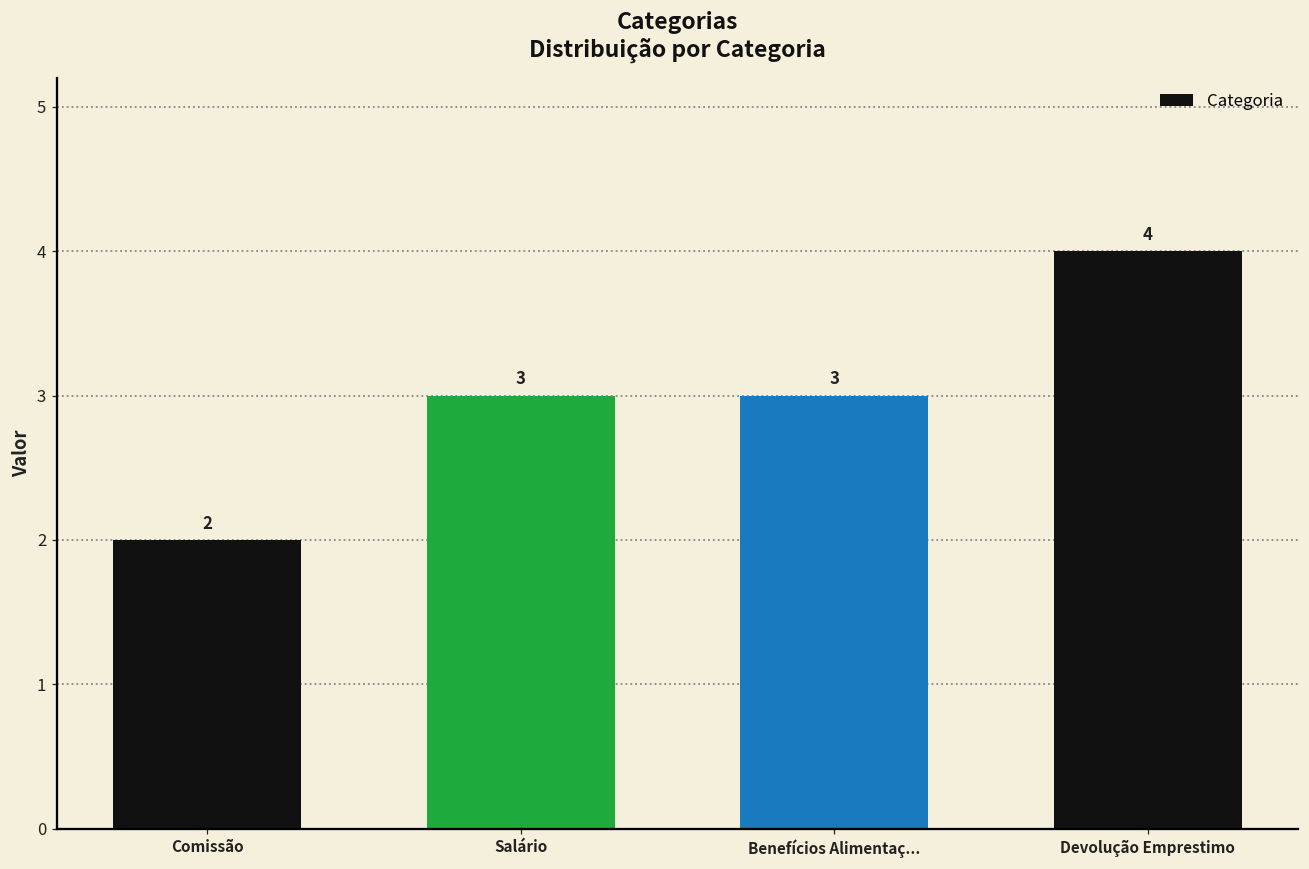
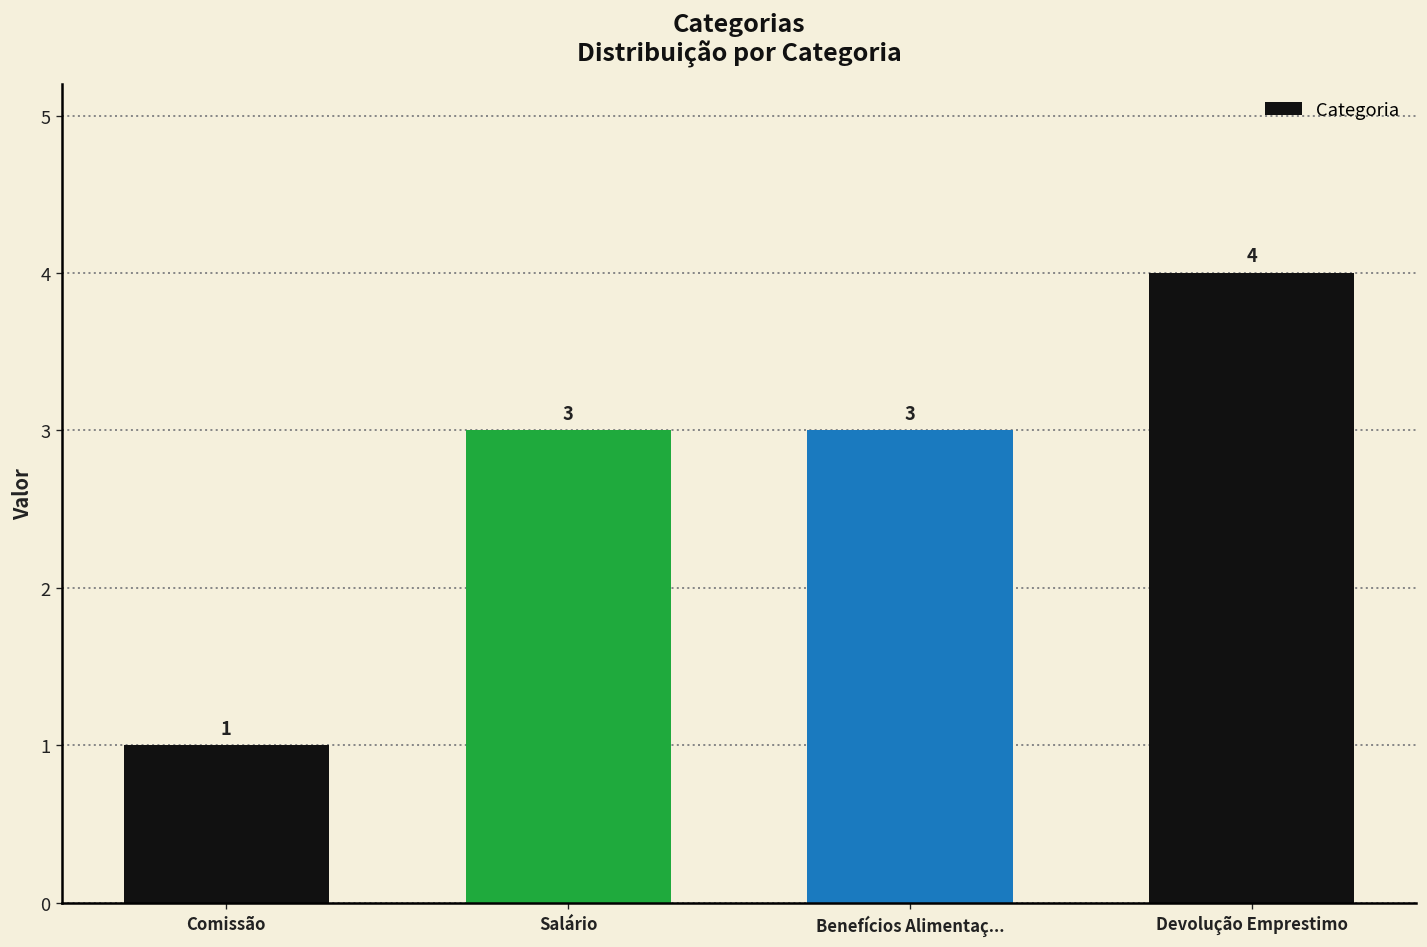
  {
-   "Comissão": 2,
+   "Comissão": 1,
    "Salário": 3,
    "Benefícios Alimentaç...": 3,
    "Devolução Emprestimo": 4
  }
